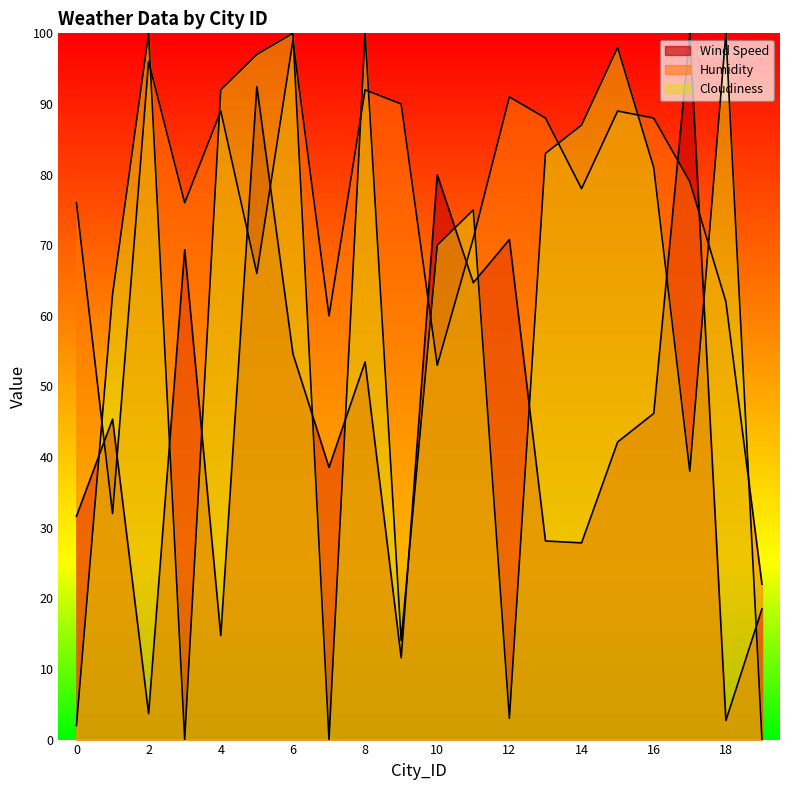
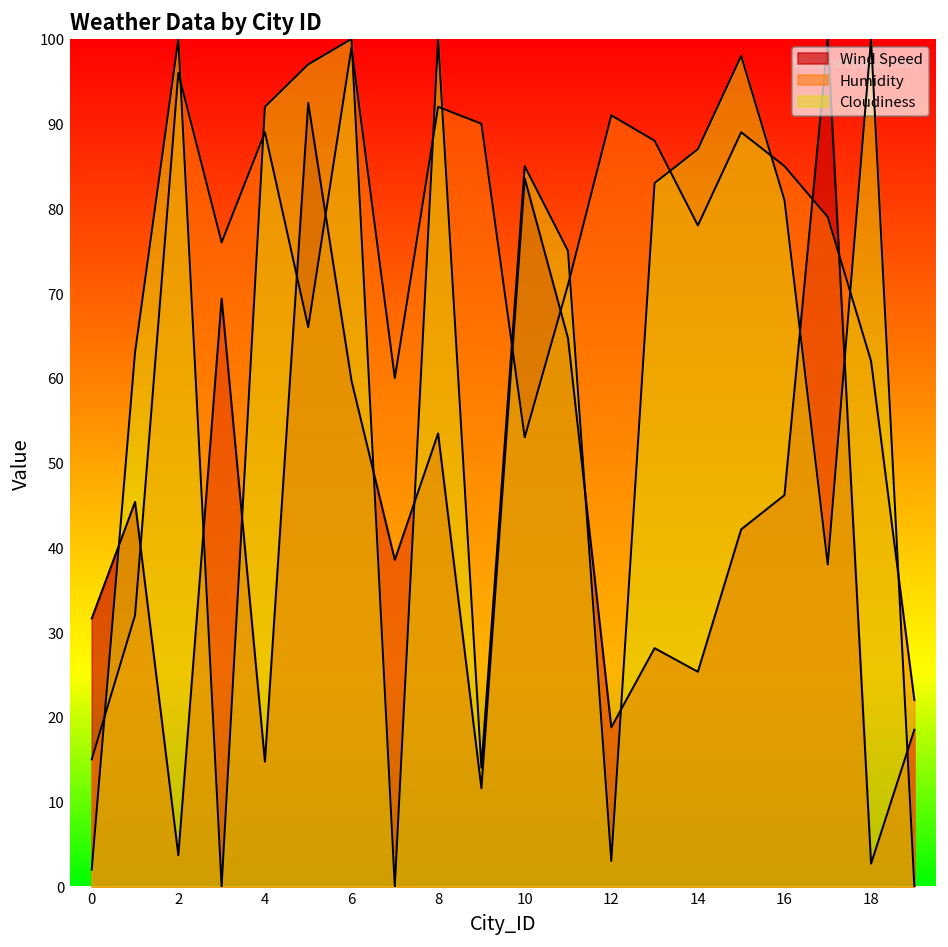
  {
    "Wind Speed": {
      "0": 32,
      "2": 4,
      "4": 15,
-     "6": 55,
+     "6": 60,
      "8": 53,
-     "10": 80,
-     "12": 71,
-     "14": 28,
+     "10": 84,
+     "12": 19,
+     "14": 25,
      "16": 46,
      "18": 3
    },
    "Humidity": {
-     "0": 76,
+     "0": 15,
      "2": 96,
      "4": 89,
      "6": 99,
      "8": 92,
      "10": 53,
      "12": 91,
      "14": 78,
-     "16": 88,
+     "16": 85,
      "18": 62
    },
    "Cloudiness": {
      "0": 2,
      "2": 100,
      "4": 92,
      "6": 100,
      "8": 100,
-     "10": 70,
+     "10": 85,
      "12": 3,
      "14": 87,
      "16": 81,
      "18": 100
    }
  }
